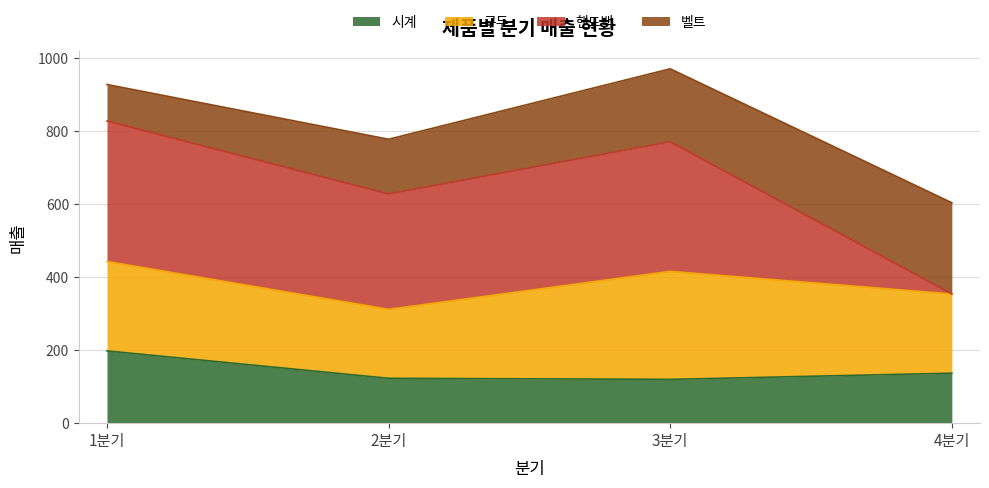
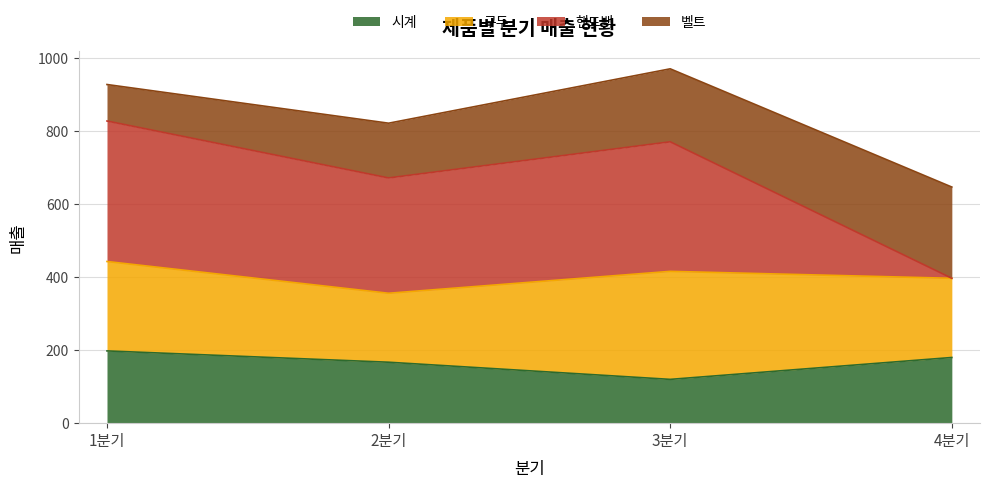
  {
    "시계": {
      "1분기": 200,
-     "2분기": 120,
+     "2분기": 170,
      "3분기": 120,
-     "4분기": 140
+     "4분기": 180
    },
    "구두": {
      "1분기": 250,
      "2분기": 190,
      "3분기": 300
    }
  }
